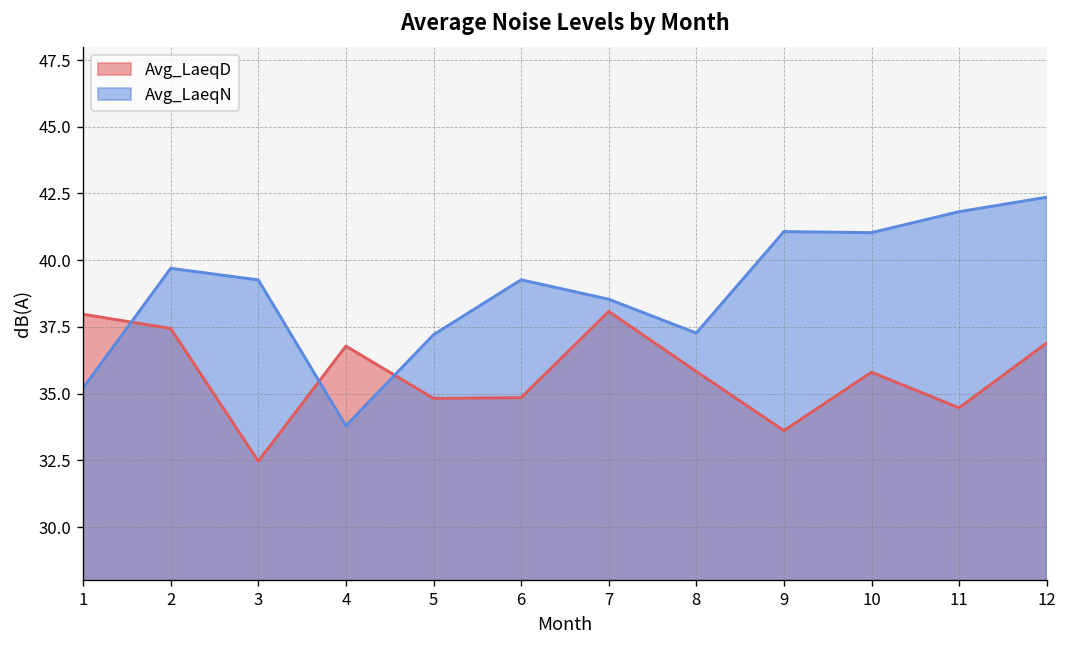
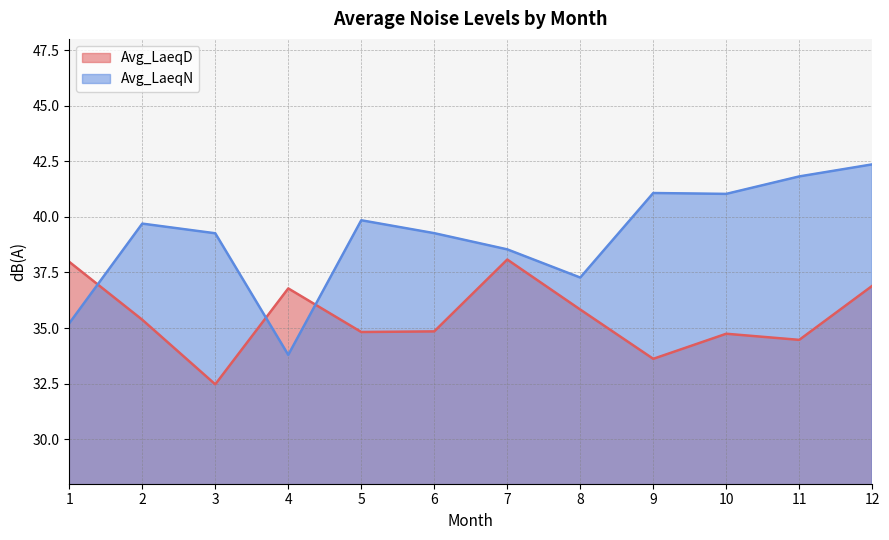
  {
    "Avg_LaeqD": {
      "1": 38.0,
-     "2": 37.4,
+     "2": 35.4,
      "3": 32.5,
      "4": 36.8,
      "5": 34.8,
      "6": 34.8,
      "7": 38.1,
      "8": 35.8,
      "9": 33.6,
-     "10": 35.8,
+     "10": 34.7,
      "11": 34.5,
      "12": 36.9
    },
    "Avg_LaeqN": {
      "1": 35.2,
      "2": 39.7,
      "3": 39.3,
      "4": 33.8,
-     "5": 37.2,
+     "5": 39.8,
      "6": 39.3,
      "7": 38.5,
      "8": 37.3,
      "9": 41.1,
      "10": 41.0,
      "11": 41.8,
      "12": 42.4
    }
  }
